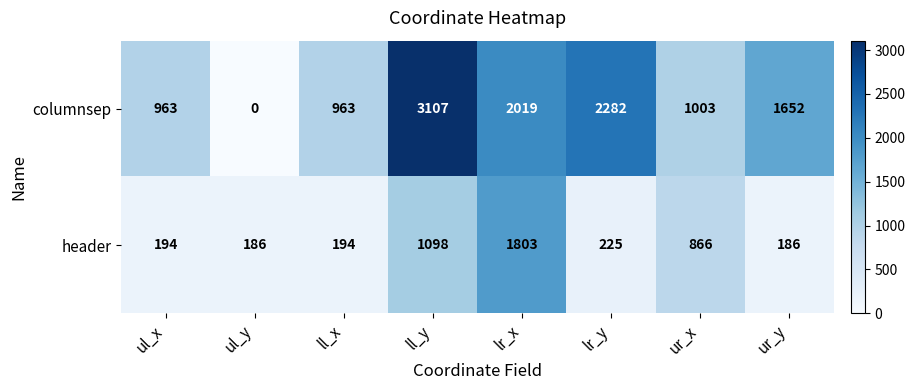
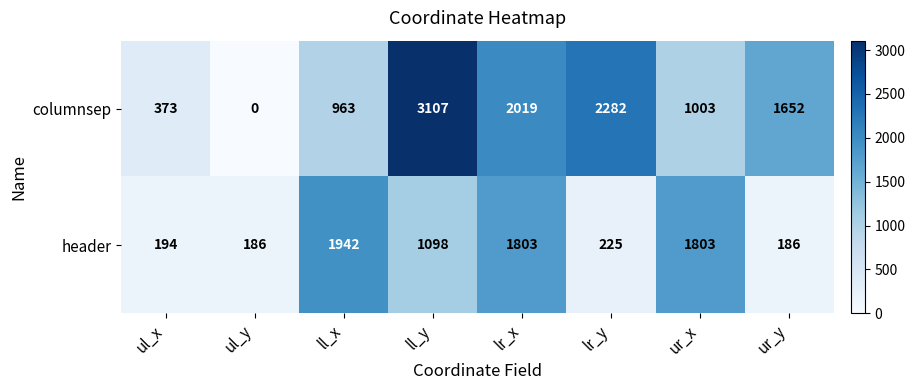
  {
    "columnsep": {
-     "ul_x": 963,
+     "ul_x": 373,
      "ul_y": 0,
      "ll_x": 963,
      "ll_y": 3107,
      "lr_x": 2019,
      "lr_y": 2282,
      "ur_x": 1003,
      "ur_y": 1652
    },
    "header": {
      "ul_x": 194,
      "ul_y": 186,
-     "ll_x": 194,
+     "ll_x": 1942,
      "ll_y": 1098,
      "lr_x": 1803,
      "lr_y": 225,
-     "ur_x": 866,
+     "ur_x": 1803,
      "ur_y": 186
    }
  }
